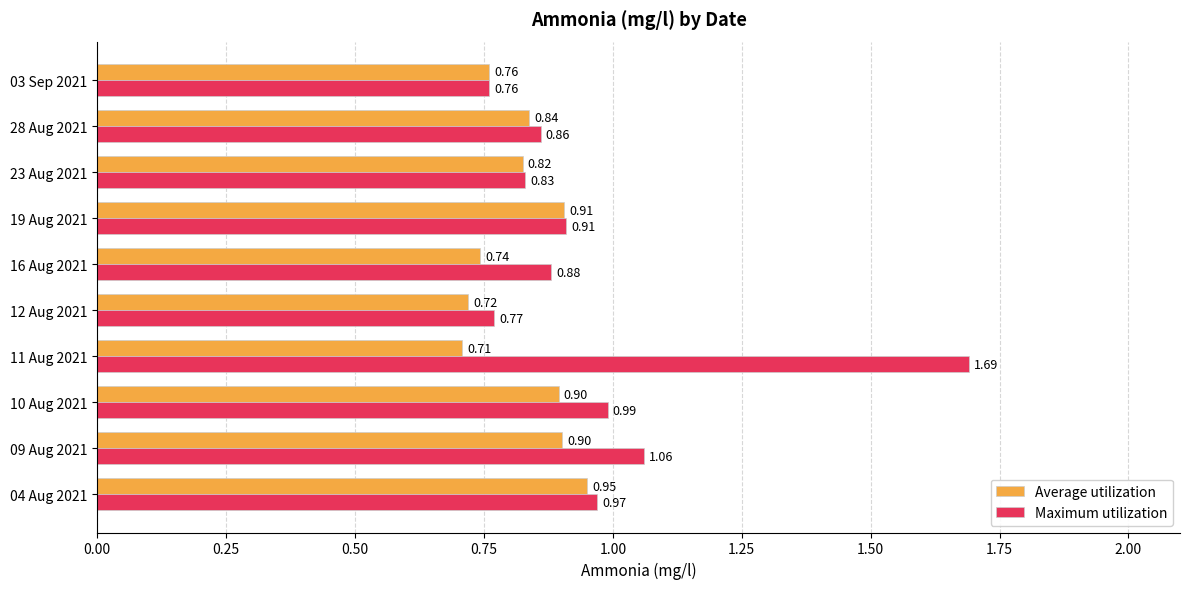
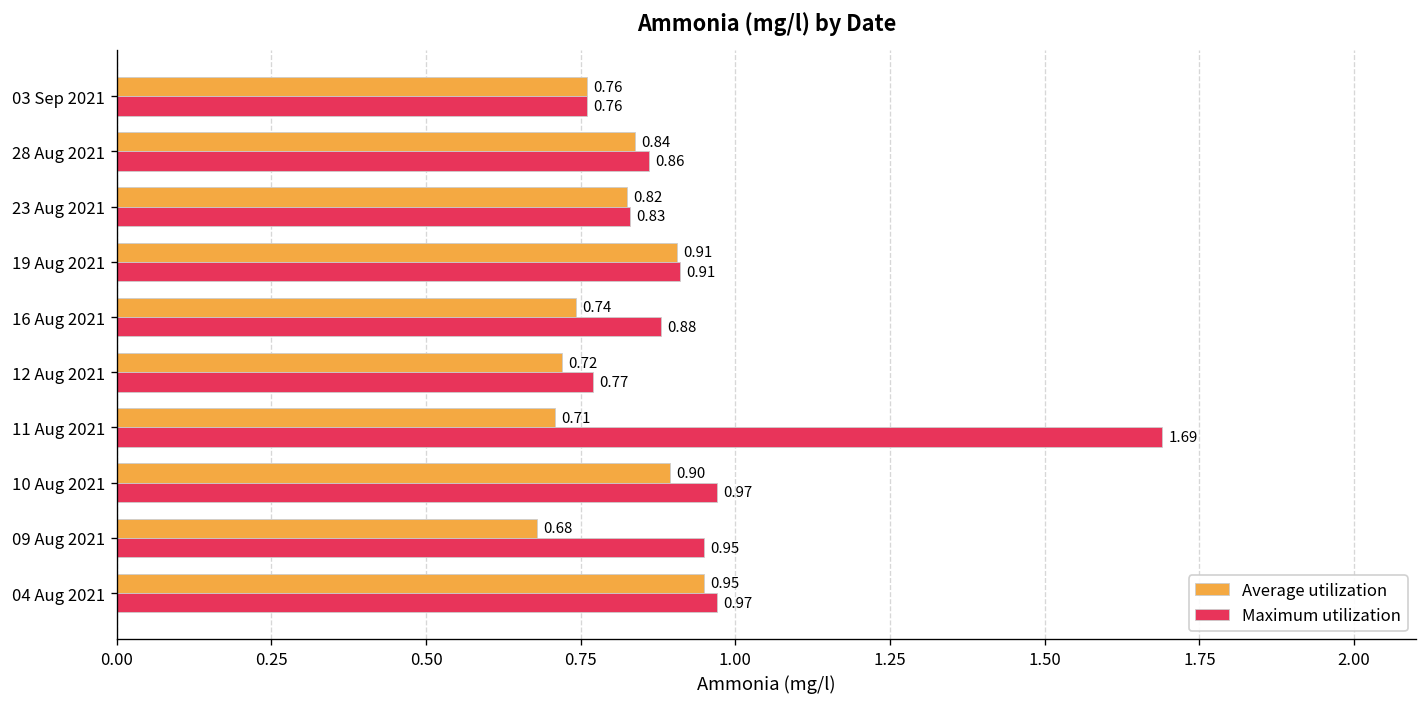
  {
    "Average utilization": {
      "03 Sep 2021": 0.76,
      "28 Aug 2021": 0.84,
      "23 Aug 2021": 0.82,
      "19 Aug 2021": 0.91,
      "16 Aug 2021": 0.74,
      "12 Aug 2021": 0.72,
      "11 Aug 2021": 0.71,
      "10 Aug 2021": 0.90,
-     "09 Aug 2021": 0.90,
+     "09 Aug 2021": 0.68,
      "04 Aug 2021": 0.95
    },
    "Maximum utilization": {
      "03 Sep 2021": 0.76,
      "28 Aug 2021": 0.86,
      "23 Aug 2021": 0.83,
      "19 Aug 2021": 0.91,
      "16 Aug 2021": 0.88,
      "12 Aug 2021": 0.77,
      "11 Aug 2021": 1.69,
-     "10 Aug 2021": 0.99,
-     "09 Aug 2021": 1.06,
+     "10 Aug 2021": 0.97,
+     "09 Aug 2021": 0.95,
      "04 Aug 2021": 0.97
    }
  }
